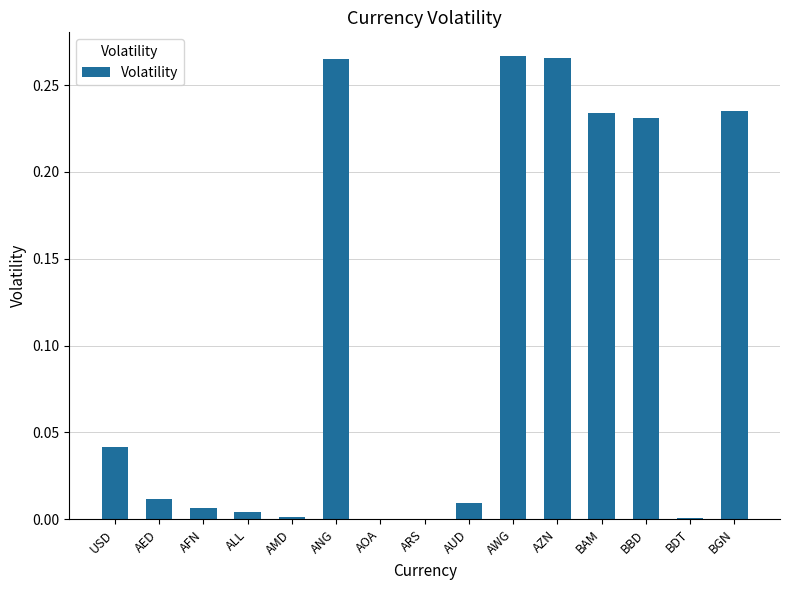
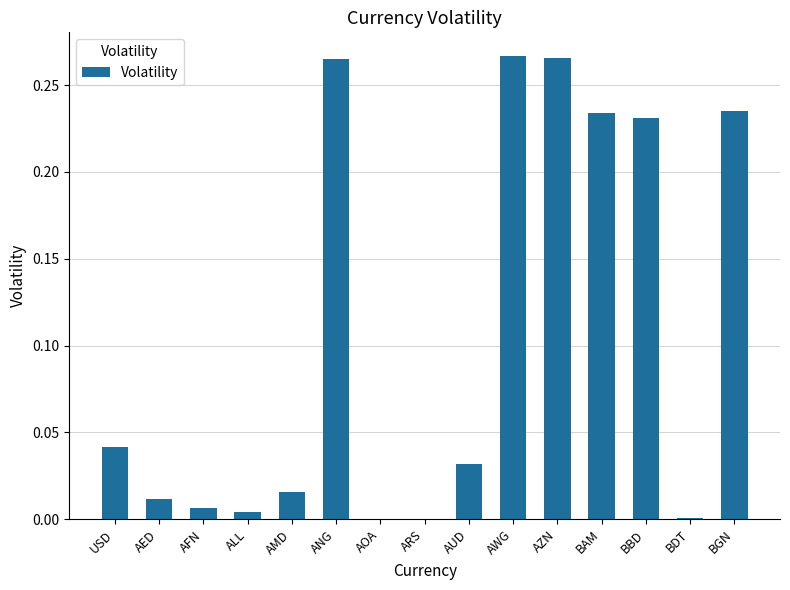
  {
    "USD": 0.041,
    "AED": 0.011,
    "AFN": 0.006,
    "ALL": 0.004,
-   "AMD": 0.001,
+   "AMD": 0.016,
    "ANG": 0.265,
-   "AUD": 0.010,
+   "AUD": 0.032,
    "AWG": 0.267,
    "AZN": 0.266,
    "BAM": 0.234,
    "BBD": 0.231,
    "BGN": 0.235
  }
